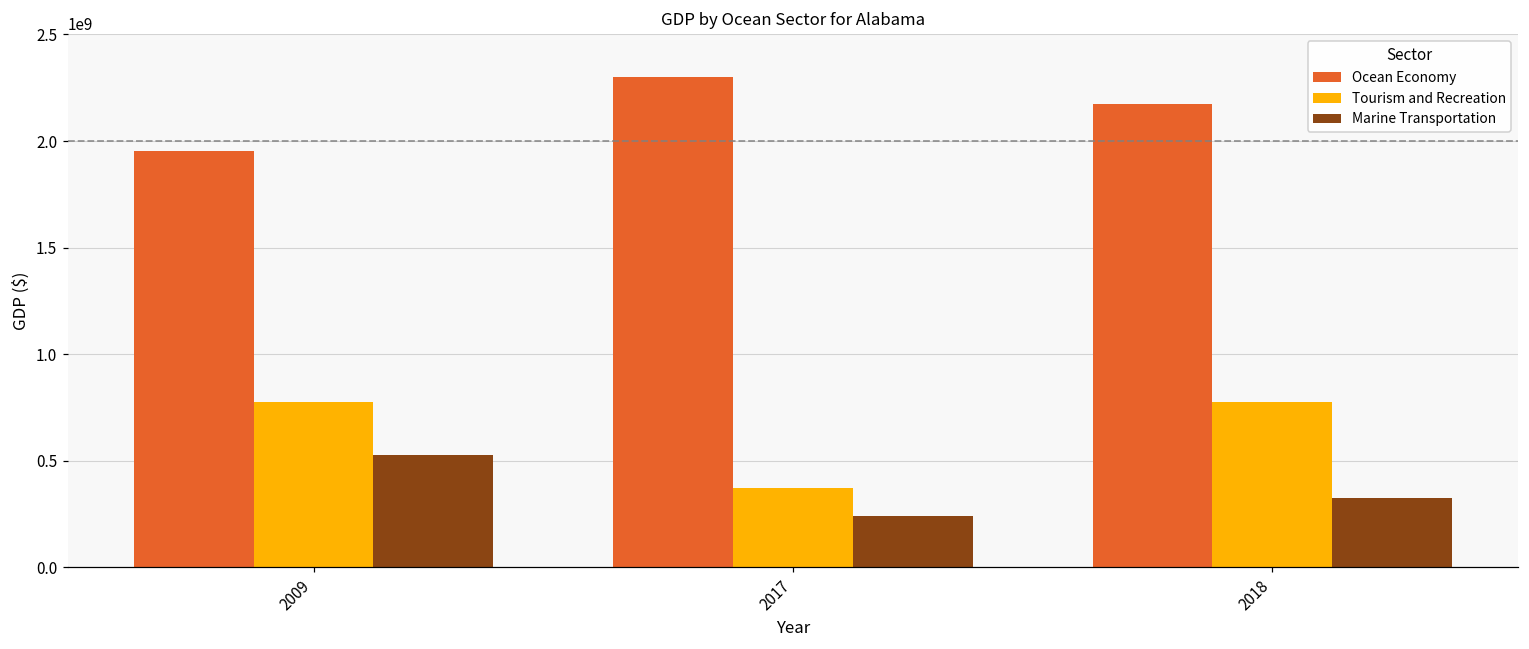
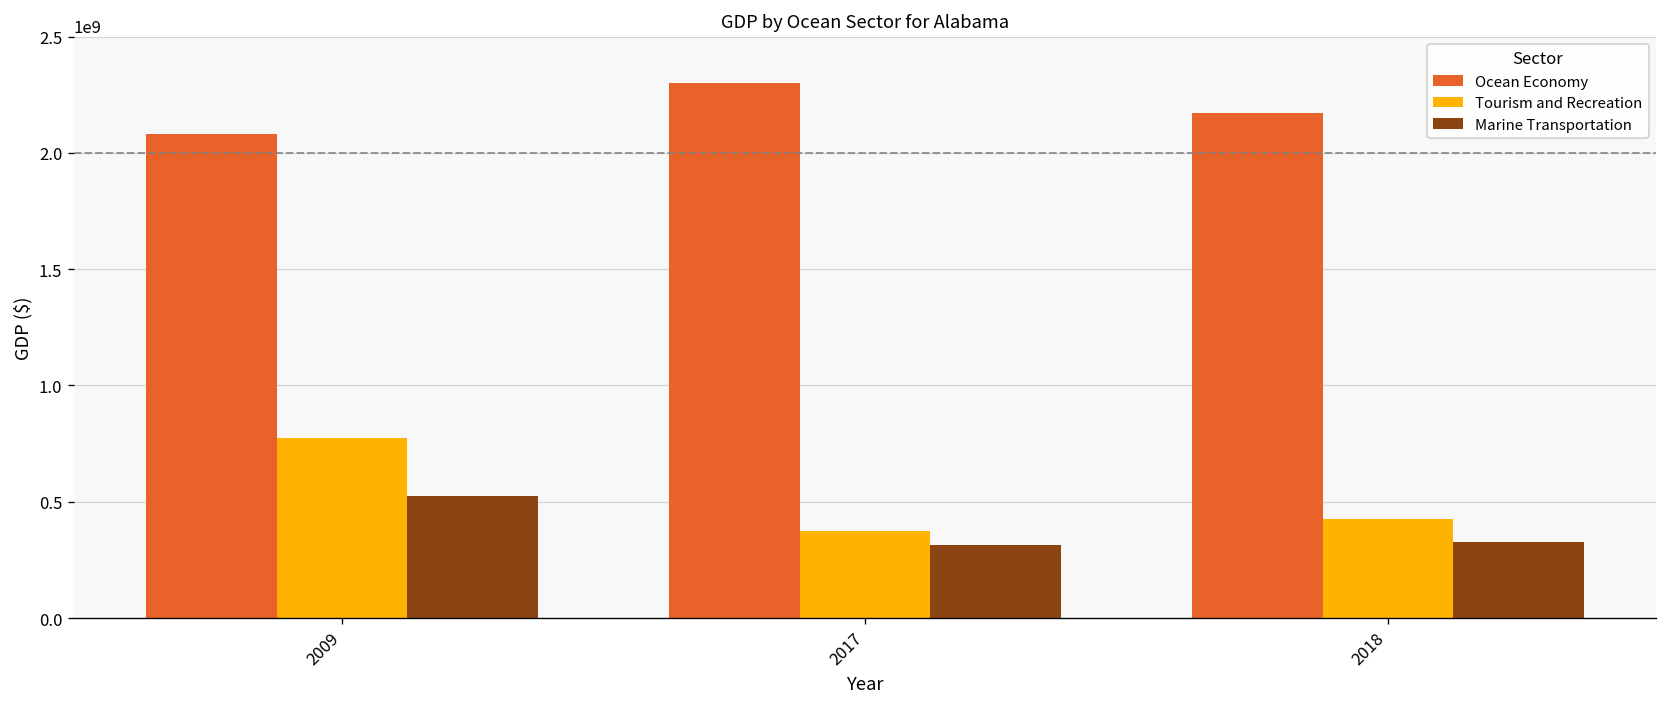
  {
    "Ocean Economy": {
-     "2009": 1950000000,
+     "2009": 2080000000,
      "2017": 2300000000,
      "2018": 2170000000
    },
    "Tourism and Recreation": {
      "2009": 780000000,
      "2017": 370000000,
-     "2018": 780000000
+     "2018": 420000000
    },
    "Marine Transportation": {
      "2009": 530000000,
-     "2017": 240000000,
+     "2017": 320000000,
      "2018": 330000000
    }
  }
